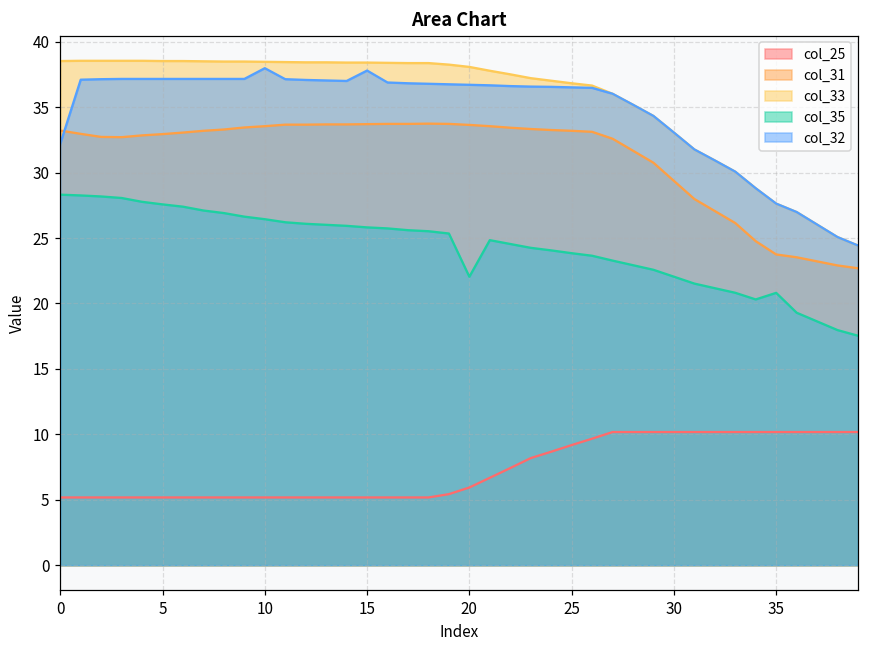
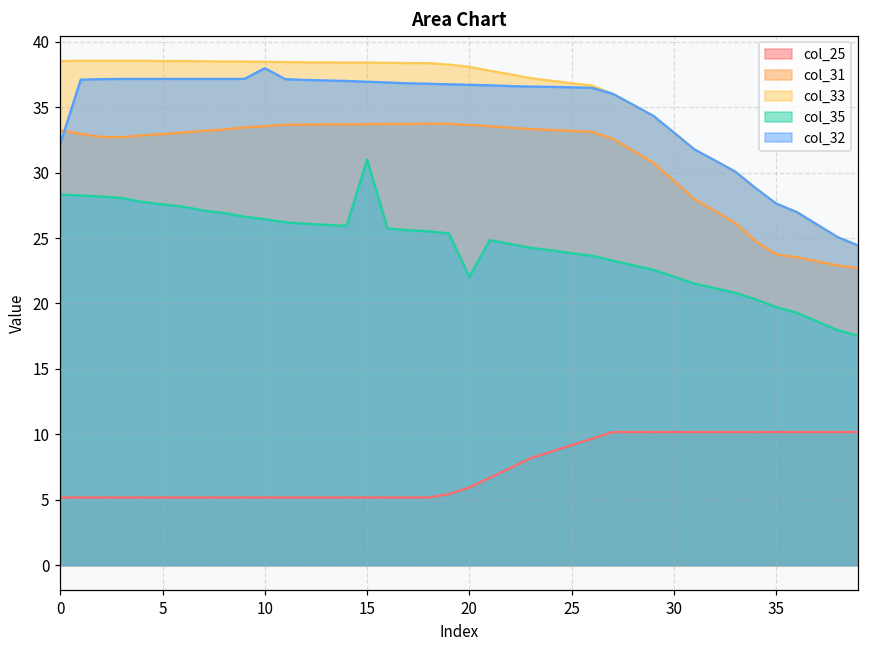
  {
    "col_35": {
      "0": 28.3,
      "5": 27.6,
      "10": 26.4,
-     "15": 25.8,
+     "15": 31.0,
      "20": 22.0,
      "25": 23.8,
      "30": 22.0,
-     "35": 20.8
+     "35": 19.7
    },
    "col_32": {
      "0": 32.2,
      "5": 37.2,
      "10": 38.0,
-     "15": 37.8,
+     "15": 36.9,
      "20": 36.7,
      "25": 36.5
    }
  }
